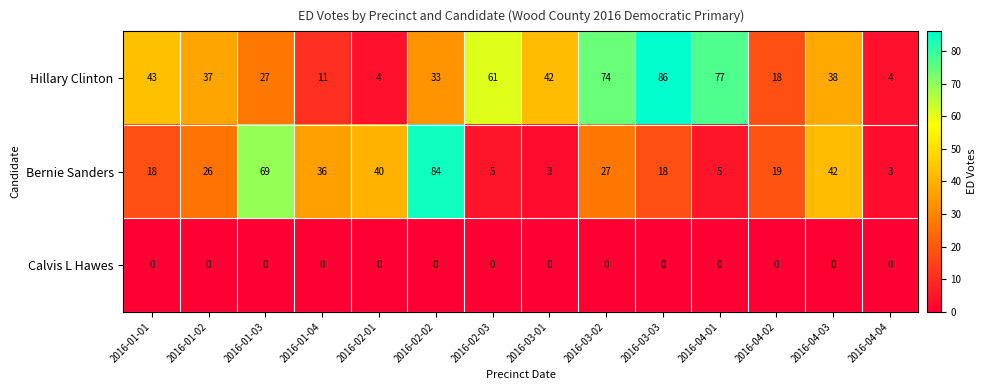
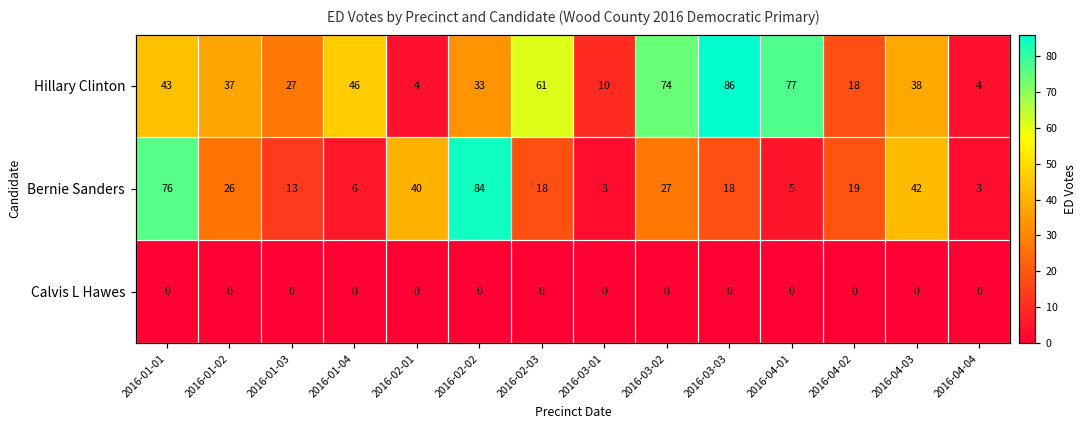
  {
    "Hillary Clinton": {
      "2016-01-01": 43,
      "2016-01-02": 37,
      "2016-01-03": 27,
-     "2016-01-04": 11,
+     "2016-01-04": 46,
      "2016-02-01": 4,
      "2016-02-02": 33,
      "2016-02-03": 61,
-     "2016-03-01": 42,
+     "2016-03-01": 10,
      "2016-03-02": 74,
      "2016-03-03": 86,
      "2016-04-01": 77,
      "2016-04-02": 18,
      "2016-04-03": 38,
      "2016-04-04": 4
    },
    "Bernie Sanders": {
-     "2016-01-01": 18,
+     "2016-01-01": 76,
      "2016-01-02": 26,
-     "2016-01-03": 69,
-     "2016-01-04": 36,
+     "2016-01-03": 13,
+     "2016-01-04": 6,
      "2016-02-01": 40,
      "2016-02-02": 84,
-     "2016-02-03": 5,
+     "2016-02-03": 18,
      "2016-03-01": 3,
      "2016-03-02": 27,
      "2016-03-03": 18,
      "2016-04-01": 5,
      "2016-04-02": 19,
      "2016-04-03": 42,
      "2016-04-04": 3
    },
    "Calvis L Hawes": {
      "2016-01-01": 0,
      "2016-01-02": 0,
      "2016-01-03": 0,
      "2016-01-04": 0,
      "2016-02-01": 0,
      "2016-02-02": 0,
      "2016-02-03": 0,
      "2016-03-01": 0,
      "2016-03-02": 0,
      "2016-03-03": 0,
      "2016-04-01": 0,
      "2016-04-02": 0,
      "2016-04-03": 0,
      "2016-04-04": 0
    }
  }
